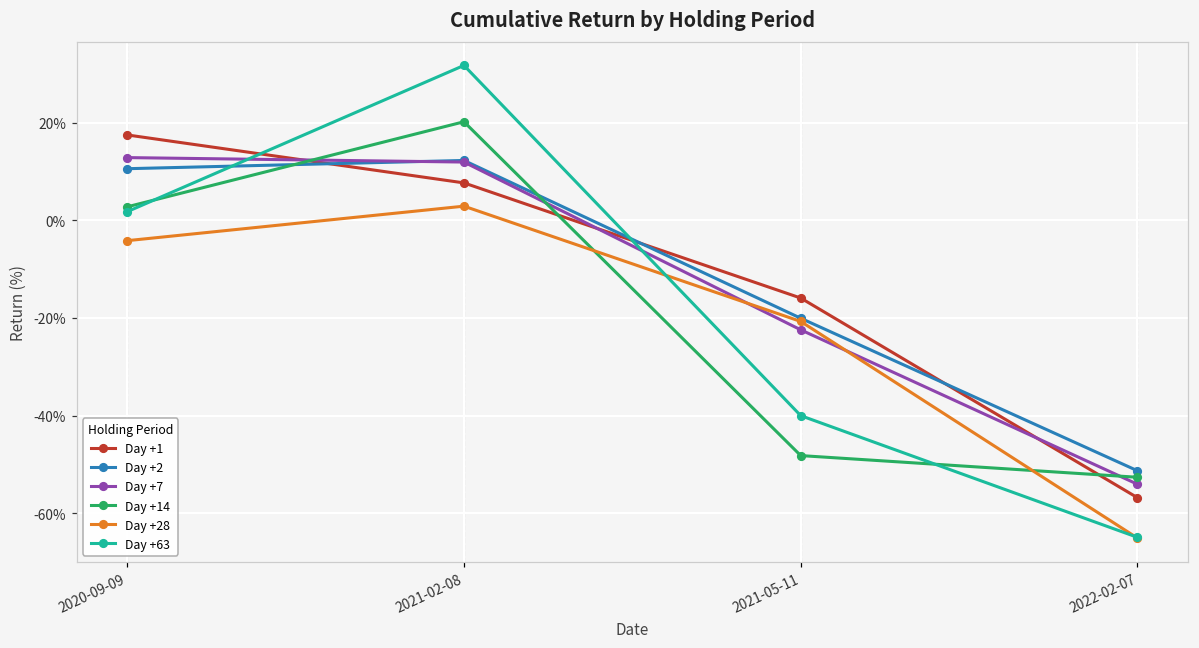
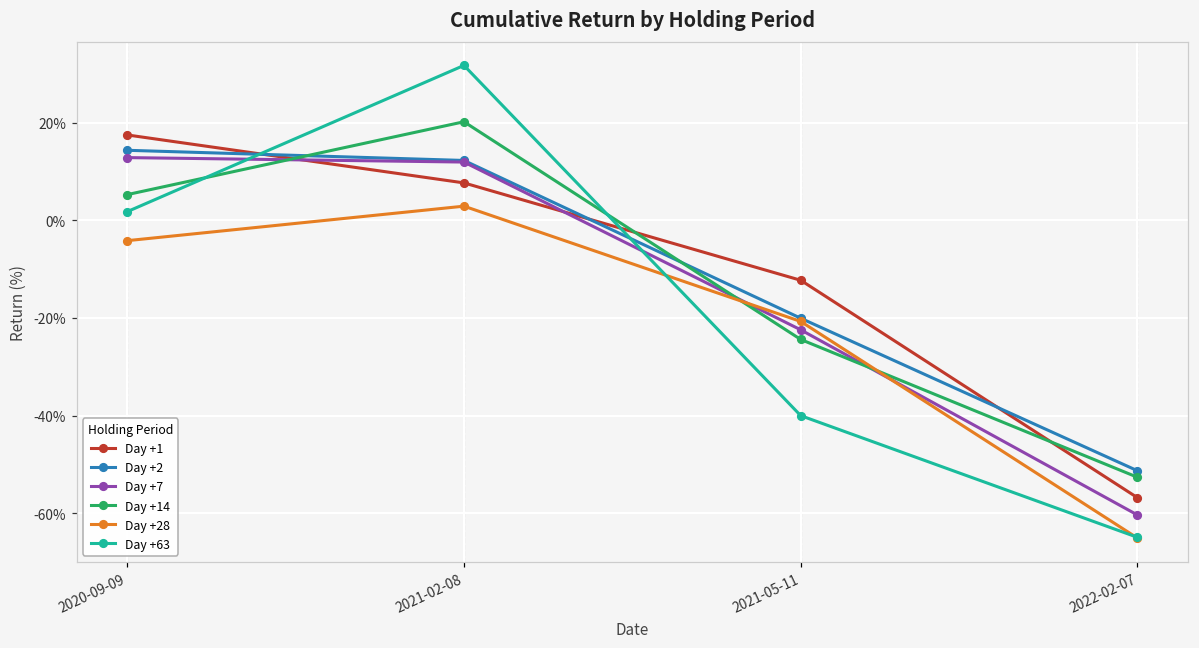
  {
    "Day +1": {
      "2020-09-09": "17%",
      "2021-02-08": "8%",
-     "2021-05-11": "-16%",
+     "2021-05-11": "-12%",
      "2022-02-07": "-57%"
    },
    "Day +2": {
-     "2020-09-09": "11%",
+     "2020-09-09": "14%",
      "2021-05-11": "-20%",
      "2022-02-07": "-51%"
    },
    "Day +7": {
      "2020-09-09": "13%",
      "2021-05-11": "-22%",
-     "2022-02-07": "-54%"
+     "2022-02-07": "-60%"
    },
    "Day +14": {
-     "2020-09-09": "3%",
+     "2020-09-09": "5%",
      "2021-02-08": "20%",
-     "2021-05-11": "-48%",
+     "2021-05-11": "-24%",
      "2022-02-07": "-53%"
    },
    "Day +28": {
      "2020-09-09": "-4%",
      "2021-02-08": "3%",
      "2021-05-11": "-21%"
    },
    "Day +63": {
      "2020-09-09": "2%",
      "2021-02-08": "32%",
      "2021-05-11": "-40%"
    }
  }
